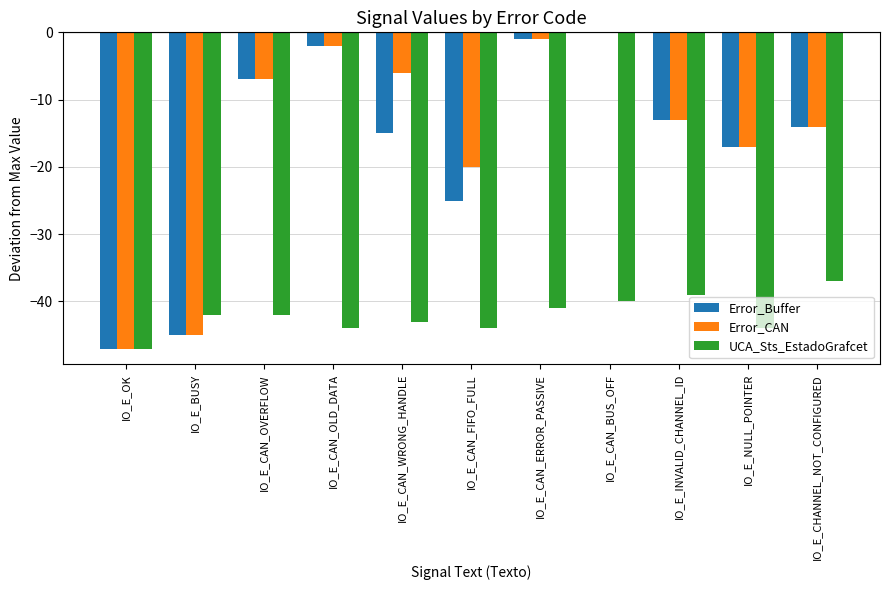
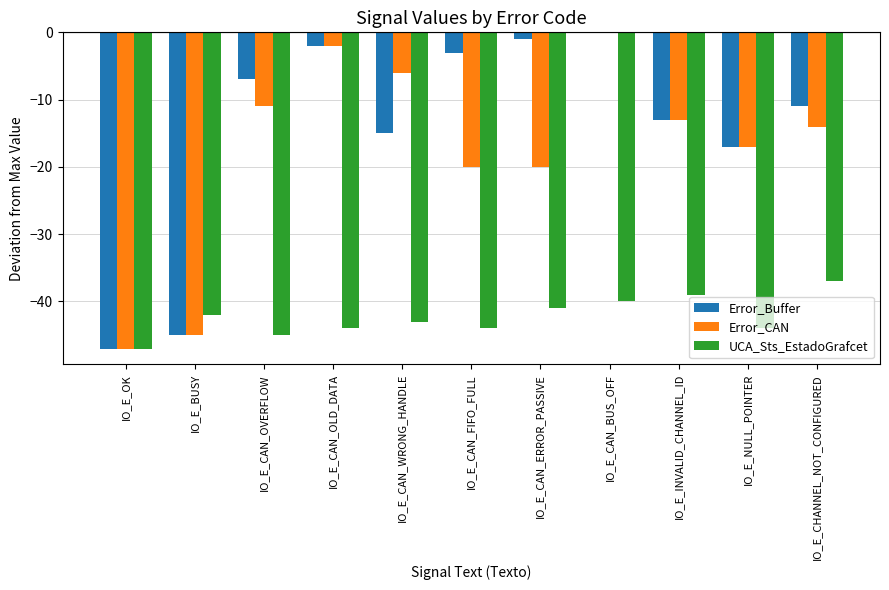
  {
    "Error_Buffer": {
      "IO_E_OK": -47,
      "IO_E_BUSY": -45,
      "IO_E_CAN_OVERFLOW": -7,
      "IO_E_CAN_OLD_DATA": -2,
      "IO_E_CAN_WRONG_HANDLE": -15,
-     "IO_E_CAN_FIFO_FULL": -25,
+     "IO_E_CAN_FIFO_FULL": -3,
      "IO_E_CAN_ERROR_PASSIVE": -1,
      "IO_E_CAN_BUS_OFF": 0,
      "IO_E_INVALID_CHANNEL_ID": -13,
      "IO_E_NULL_POINTER": -17,
-     "IO_E_CHANNEL_NOT_CONFIGURED": -14
+     "IO_E_CHANNEL_NOT_CONFIGURED": -11
    },
    "Error_CAN": {
      "IO_E_OK": -47,
      "IO_E_BUSY": -45,
-     "IO_E_CAN_OVERFLOW": -7,
+     "IO_E_CAN_OVERFLOW": -11,
      "IO_E_CAN_OLD_DATA": -2,
      "IO_E_CAN_WRONG_HANDLE": -6,
      "IO_E_CAN_FIFO_FULL": -20,
-     "IO_E_CAN_ERROR_PASSIVE": -1,
+     "IO_E_CAN_ERROR_PASSIVE": -20,
      "IO_E_CAN_BUS_OFF": 0,
      "IO_E_INVALID_CHANNEL_ID": -13,
      "IO_E_NULL_POINTER": -17,
      "IO_E_CHANNEL_NOT_CONFIGURED": -14
    },
    "UCA_Sts_EstadoGrafcet": {
      "IO_E_OK": -47,
      "IO_E_BUSY": -42,
-     "IO_E_CAN_OVERFLOW": -42,
+     "IO_E_CAN_OVERFLOW": -45,
      "IO_E_CAN_OLD_DATA": -44,
      "IO_E_CAN_WRONG_HANDLE": -43,
      "IO_E_CAN_FIFO_FULL": -44,
      "IO_E_CAN_ERROR_PASSIVE": -41,
      "IO_E_CAN_BUS_OFF": -40,
      "IO_E_INVALID_CHANNEL_ID": -39,
      "IO_E_CHANNEL_NOT_CONFIGURED": -37
    }
  }
